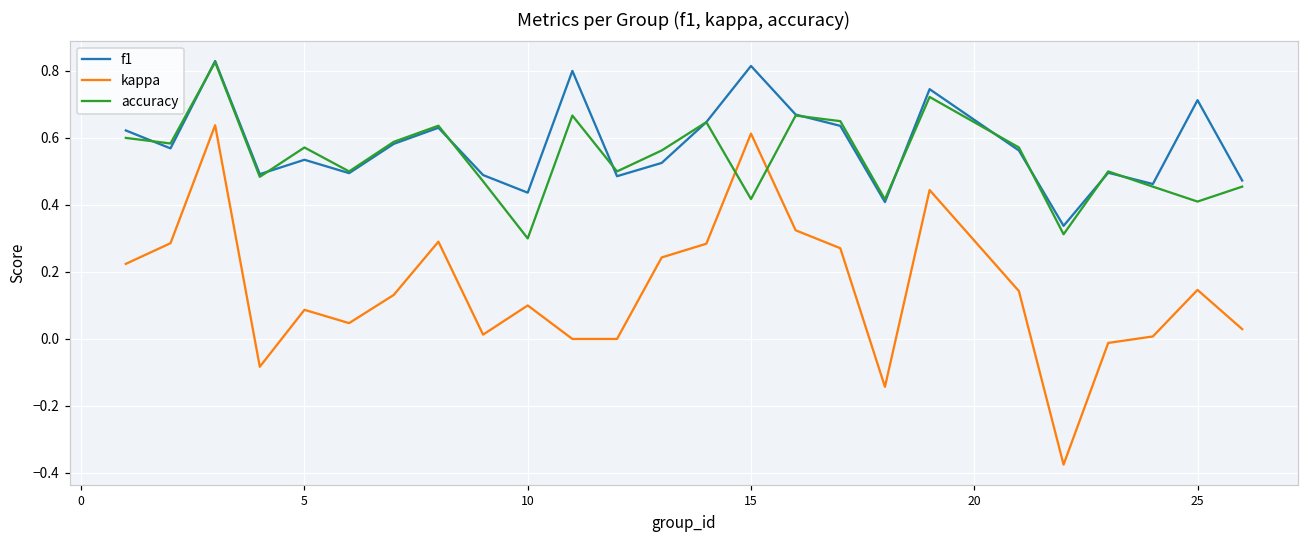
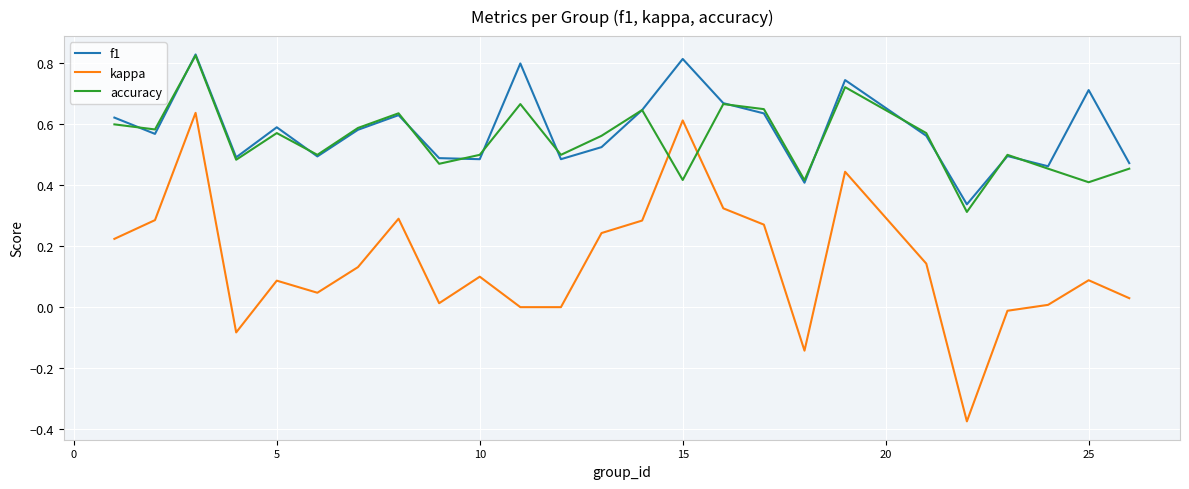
  {
    "f1": {
-     "5": 0.53,
-     "10": 0.44,
+     "5": 0.59,
+     "10": 0.49,
      "15": 0.81,
      "25": 0.71
    },
    "kappa": {
      "5": 0.09,
      "10": 0.10,
      "15": 0.61,
-     "25": 0.15
+     "25": 0.09
    },
    "accuracy": {
      "5": 0.57,
-     "10": 0.3,
+     "10": 0.5,
      "15": 0.42,
      "25": 0.41
    }
  }
